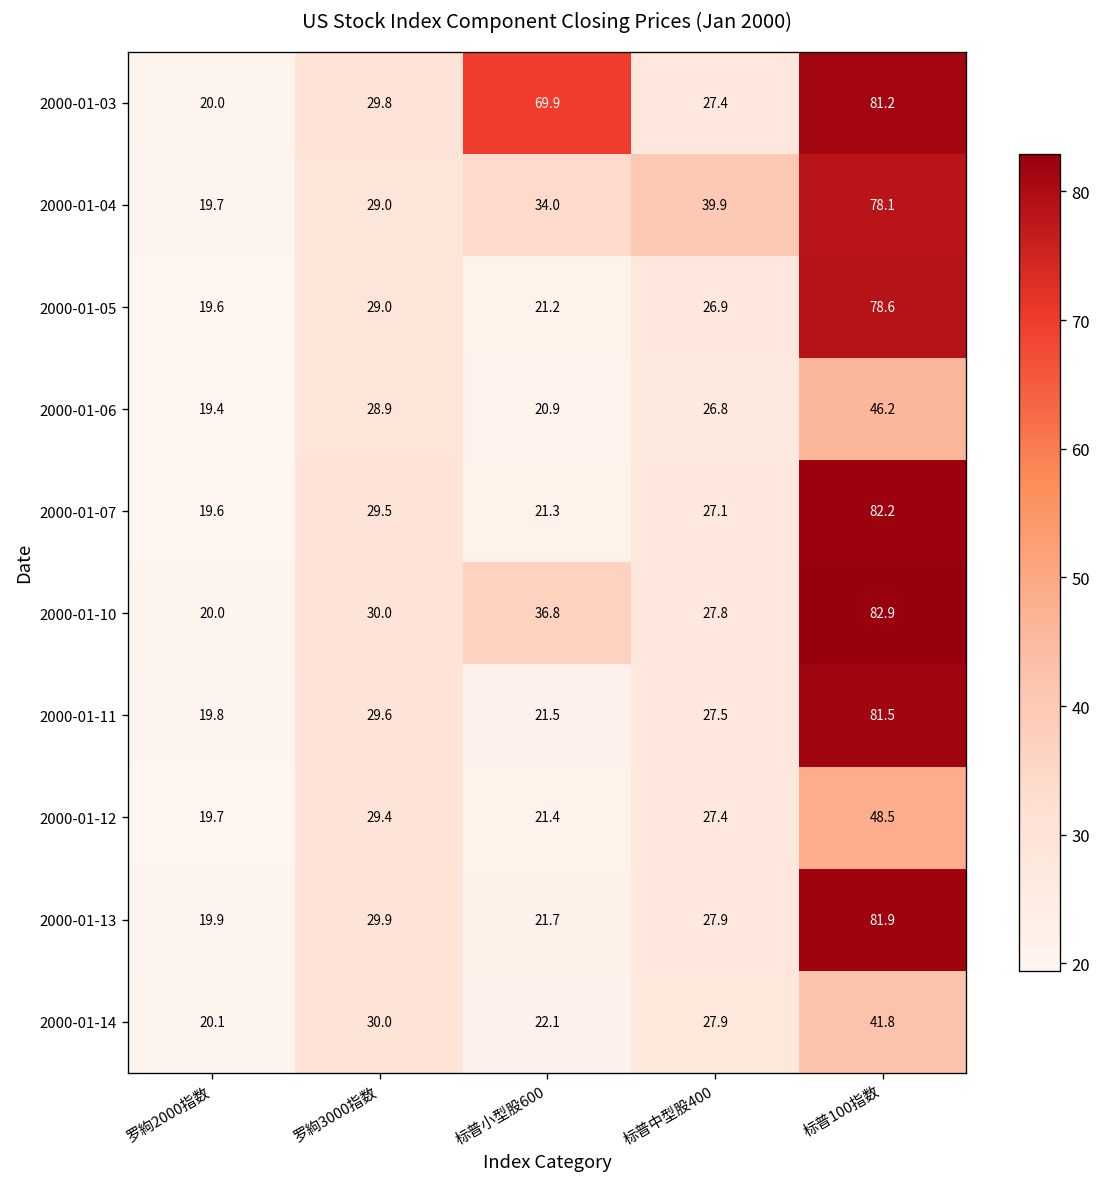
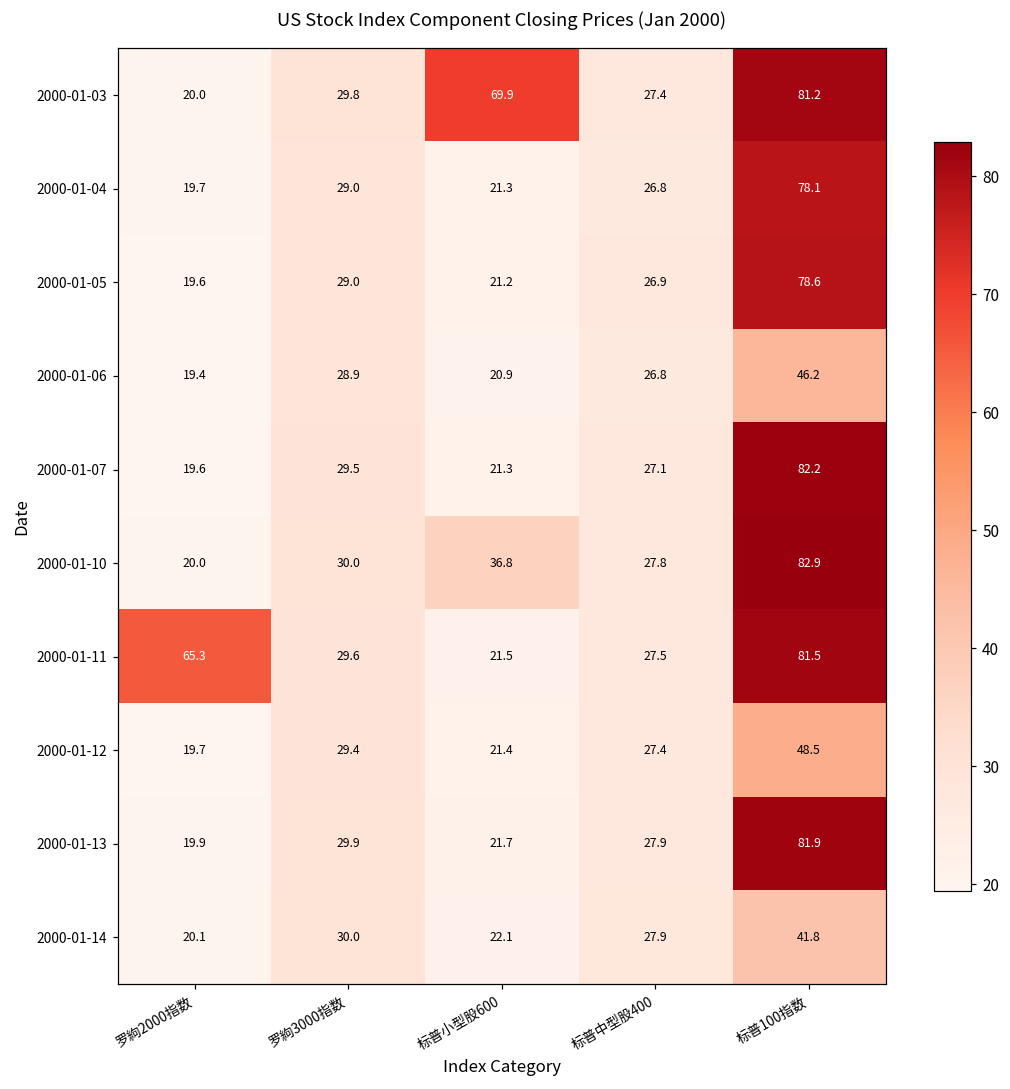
  {
    "2000-01-03": {
      "罗絇2000指数": 20.0,
      "罗絇3000指数": 29.8,
      "标普小型股600": 69.9,
      "标普中型股400": 27.4,
      "标普100指数": 81.2
    },
    "2000-01-04": {
      "罗絇2000指数": 19.7,
      "罗絇3000指数": 29.0,
-     "标普小型股600": 34.0,
-     "标普中型股400": 39.9,
+     "标普小型股600": 21.3,
+     "标普中型股400": 26.8,
      "标普100指数": 78.1
    },
    "2000-01-05": {
      "罗絇2000指数": 19.6,
      "罗絇3000指数": 29.0,
      "标普小型股600": 21.2,
      "标普中型股400": 26.9,
      "标普100指数": 78.6
    },
    "2000-01-06": {
      "罗絇2000指数": 19.4,
      "罗絇3000指数": 28.9,
      "标普小型股600": 20.9,
      "标普中型股400": 26.8,
      "标普100指数": 46.2
    },
    "2000-01-07": {
      "罗絇2000指数": 19.6,
      "罗絇3000指数": 29.5,
      "标普小型股600": 21.3,
      "标普中型股400": 27.1,
      "标普100指数": 82.2
    },
    "2000-01-10": {
      "罗絇2000指数": 20.0,
      "罗絇3000指数": 30.0,
      "标普小型股600": 36.8,
      "标普中型股400": 27.8,
      "标普100指数": 82.9
    },
    "2000-01-11": {
-     "罗絇2000指数": 19.8,
+     "罗絇2000指数": 65.3,
      "罗絇3000指数": 29.6,
      "标普小型股600": 21.5,
      "标普中型股400": 27.5,
      "标普100指数": 81.5
    },
    "2000-01-12": {
      "罗絇2000指数": 19.7,
      "罗絇3000指数": 29.4,
      "标普小型股600": 21.4,
      "标普中型股400": 27.4,
      "标普100指数": 48.5
    },
    "2000-01-13": {
      "罗絇2000指数": 19.9,
      "罗絇3000指数": 29.9,
      "标普小型股600": 21.7,
      "标普中型股400": 27.9,
      "标普100指数": 81.9
    },
    "2000-01-14": {
      "罗絇2000指数": 20.1,
      "罗絇3000指数": 30.0,
      "标普小型股600": 22.1,
      "标普中型股400": 27.9,
      "标普100指数": 41.8
    }
  }
